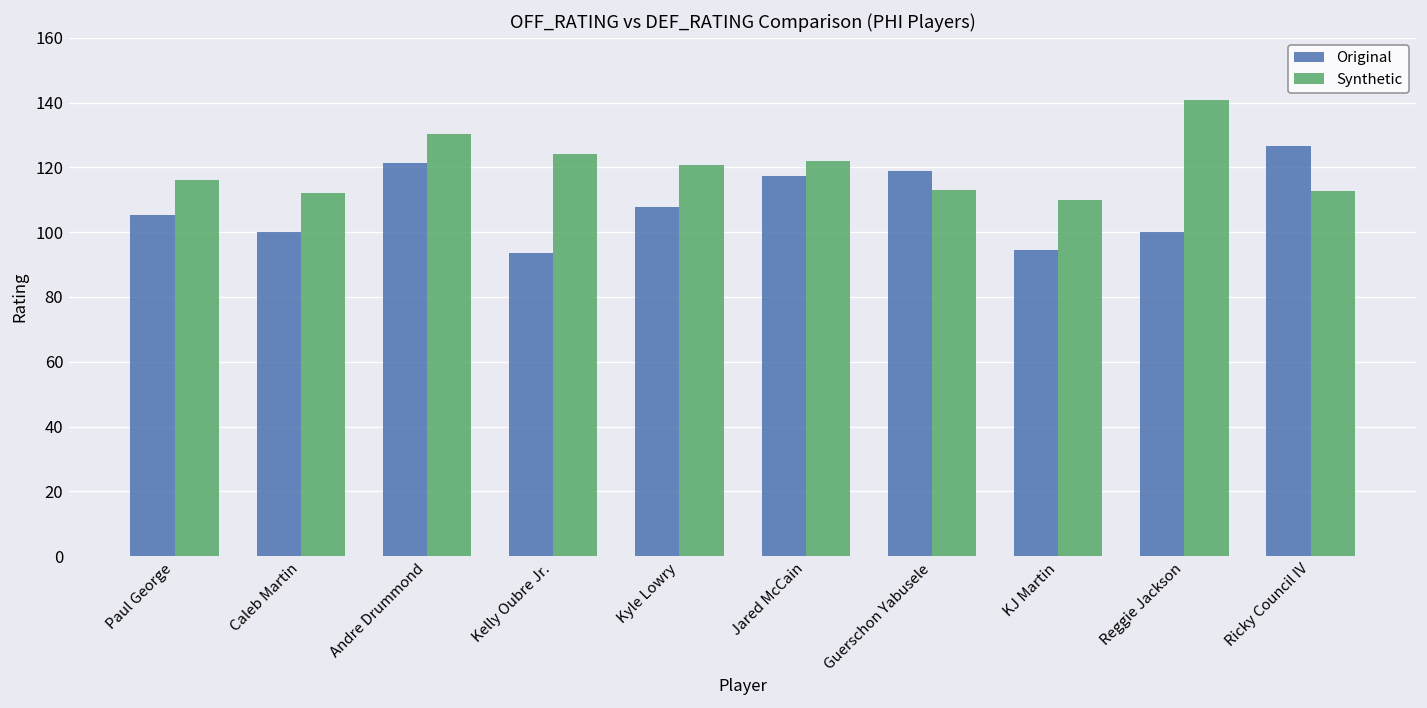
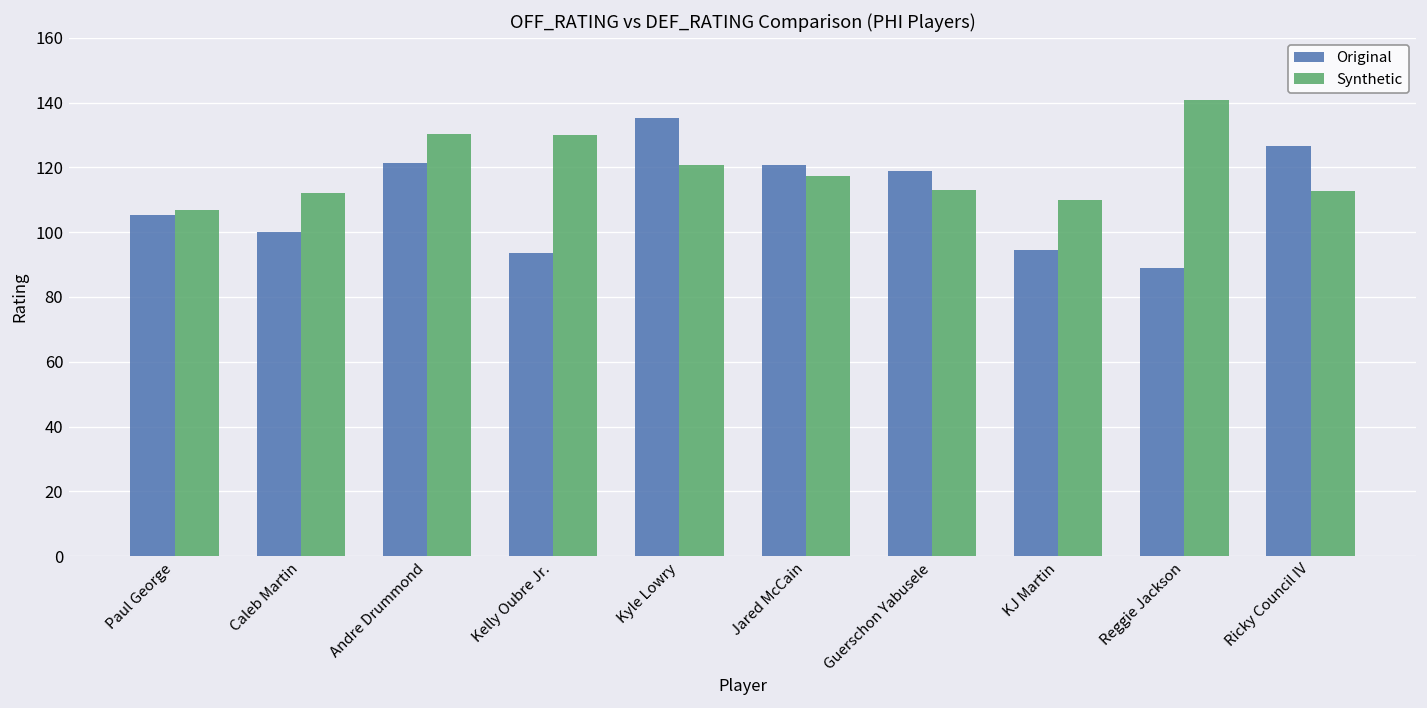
  {
    "Original": {
      "Paul George": 105,
      "Caleb Martin": 100,
      "Andre Drummond": 122,
      "Kelly Oubre Jr.": 94,
-     "Kyle Lowry": 108,
-     "Jared McCain": 118,
+     "Kyle Lowry": 135,
+     "Jared McCain": 121,
      "Guerschon Yabusele": 119,
      "KJ Martin": 94,
-     "Reggie Jackson": 100,
+     "Reggie Jackson": 89,
      "Ricky Council IV": 127
    },
    "Synthetic": {
-     "Paul George": 116,
+     "Paul George": 107,
      "Caleb Martin": 112,
      "Andre Drummond": 130,
-     "Kelly Oubre Jr.": 124,
+     "Kelly Oubre Jr.": 130,
      "Kyle Lowry": 121,
-     "Jared McCain": 122,
+     "Jared McCain": 118,
      "Guerschon Yabusele": 113,
      "KJ Martin": 110,
      "Reggie Jackson": 141,
      "Ricky Council IV": 113
    }
  }
